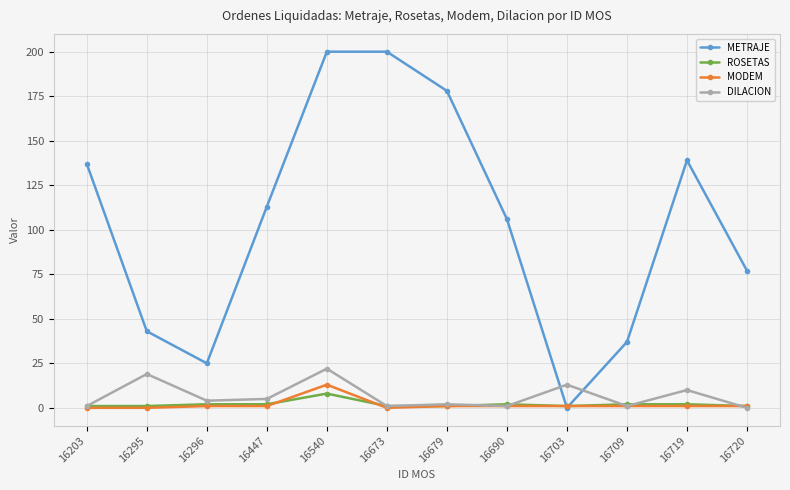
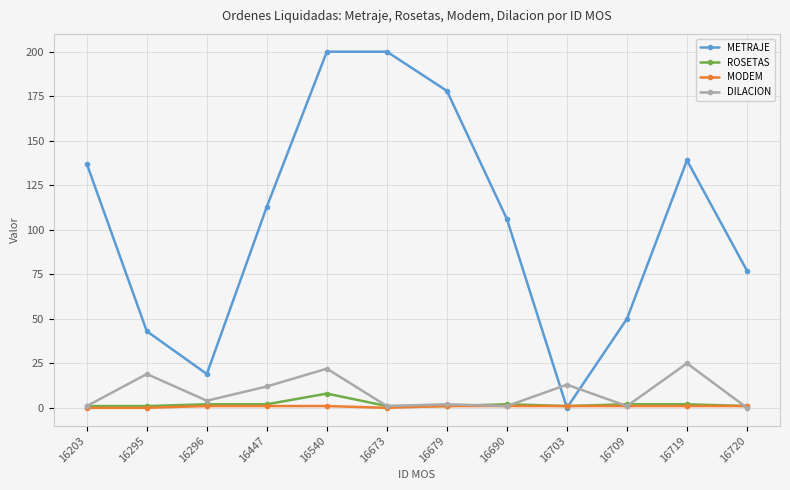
  {
    "METRAJE": {
      "16203": 137,
      "16295": 43,
-     "16296": 25,
+     "16296": 19,
      "16447": 113,
      "16540": 200,
      "16673": 200,
      "16679": 178,
      "16690": 106,
-     "16709": 37,
+     "16709": 50,
      "16719": 139,
      "16720": 77
    },
    "ROSETAS": {
      "16540": 8
    },
    "MODEM": {
-     "16540": 13
+     "16540": 1
    },
    "DILACION": {
      "16295": 19,
      "16296": 4,
-     "16447": 5,
+     "16447": 12,
      "16540": 22,
      "16703": 13,
-     "16719": 10
+     "16719": 25
    }
  }
